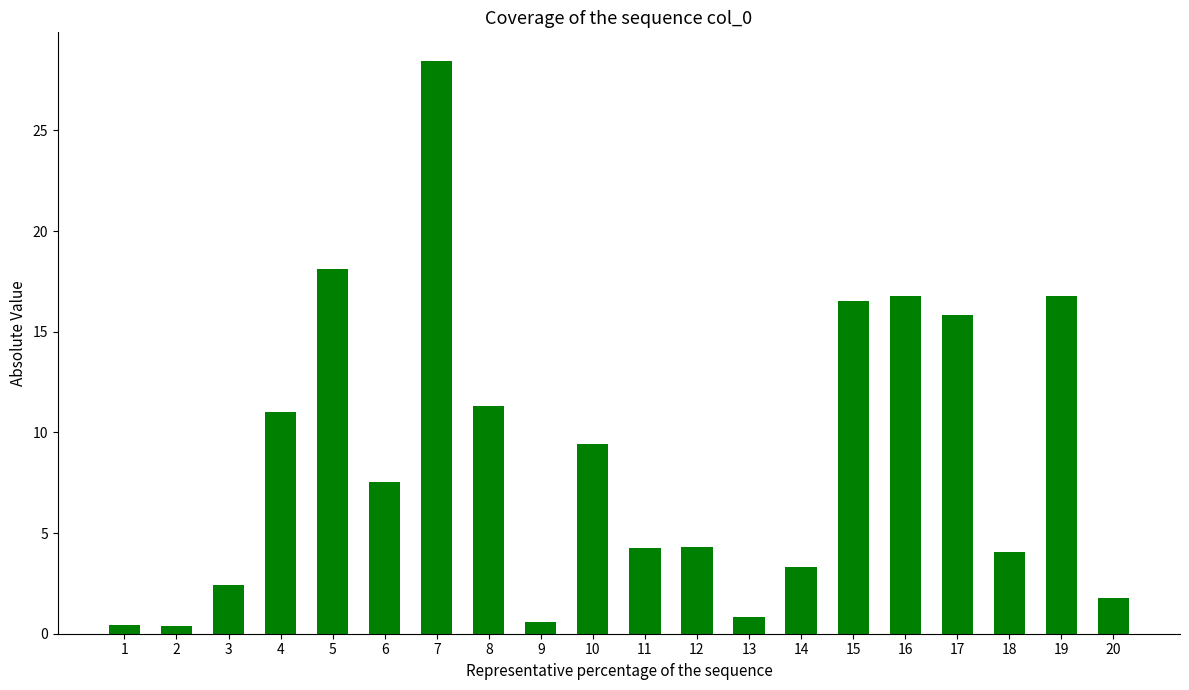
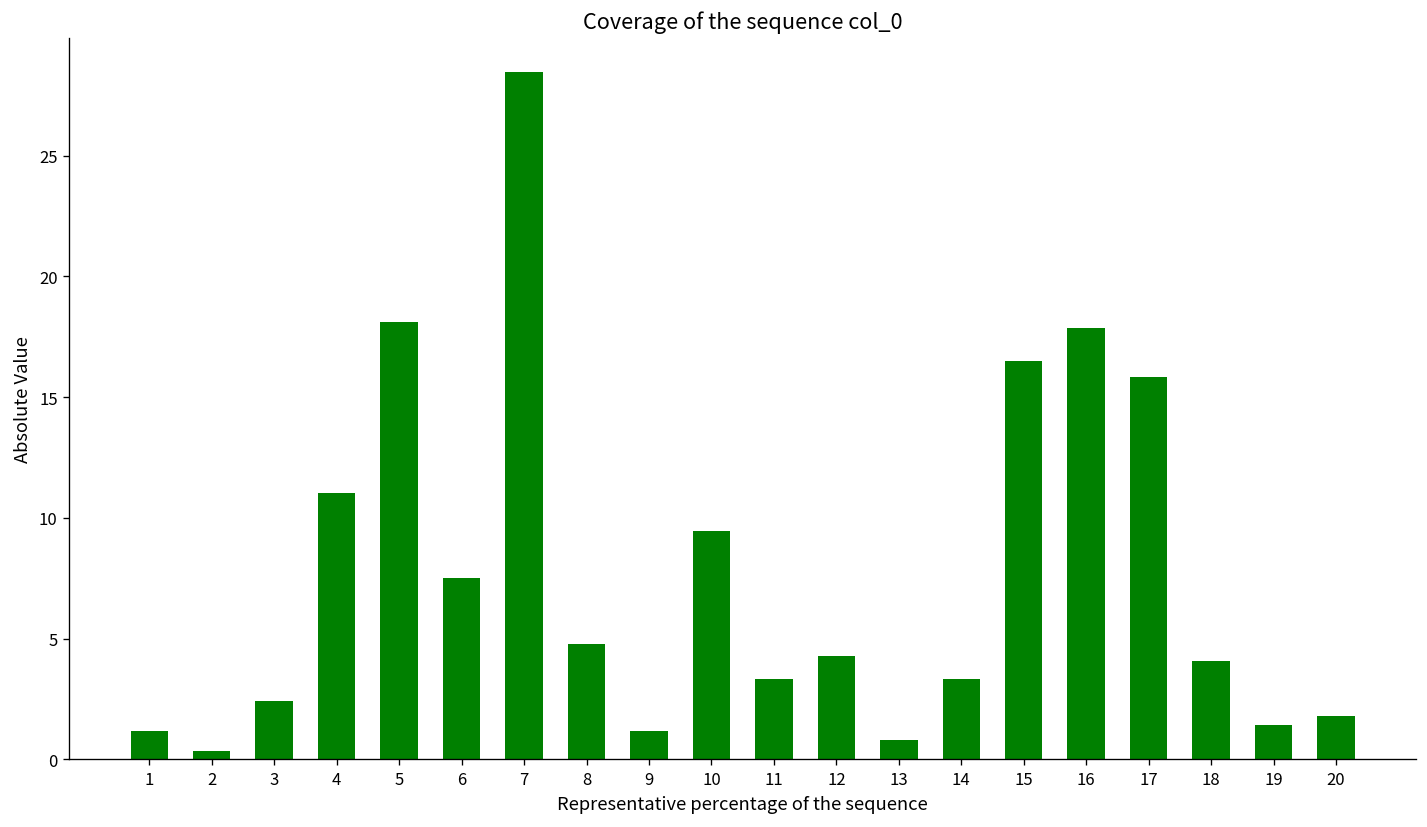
  {
-   "1": 0.4,
+   "1": 1.2,
    "2": 0.4,
    "3": 2.4,
    "4": 11.0,
    "5": 18.1,
    "6": 7.5,
    "7": 28.5,
-   "8": 11.3,
-   "9": 0.6,
+   "8": 4.8,
+   "9": 1.2,
    "10": 9.4,
-   "11": 4.2,
+   "11": 3.3,
    "12": 4.3,
    "13": 0.8,
    "14": 3.3,
    "15": 16.5,
-   "16": 16.8,
+   "16": 17.9,
    "17": 15.8,
    "18": 4.1,
-   "19": 16.8,
+   "19": 1.4,
    "20": 1.8
  }
